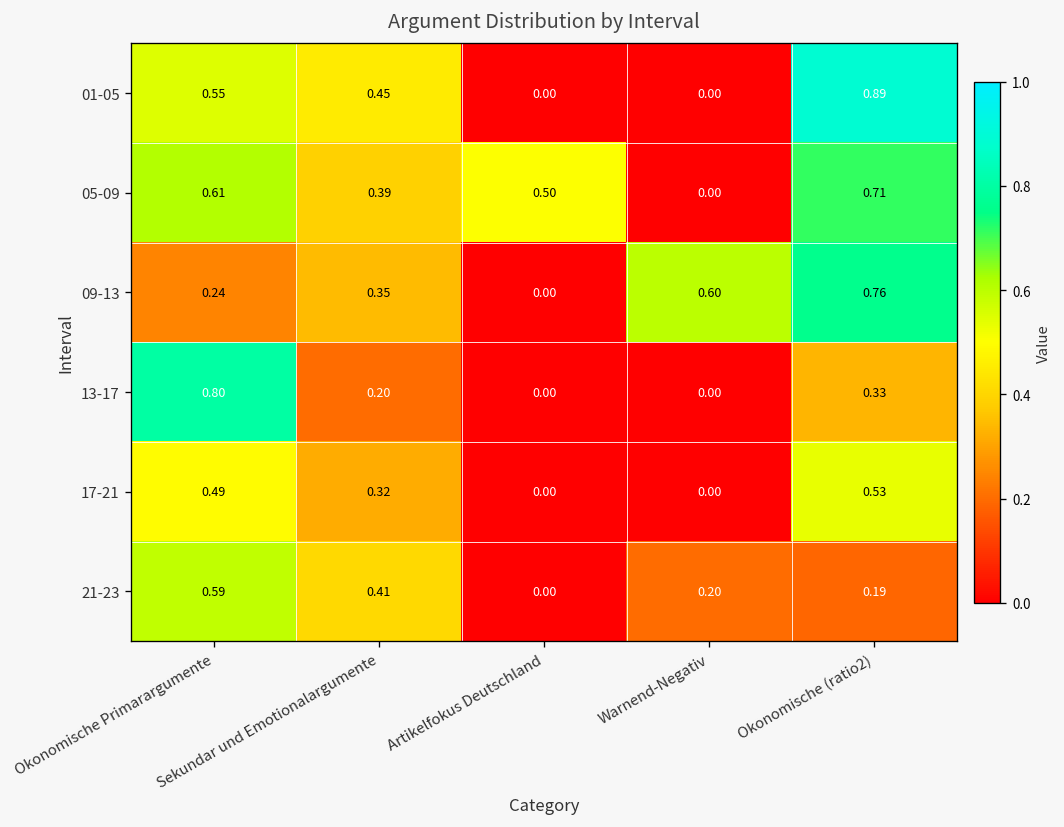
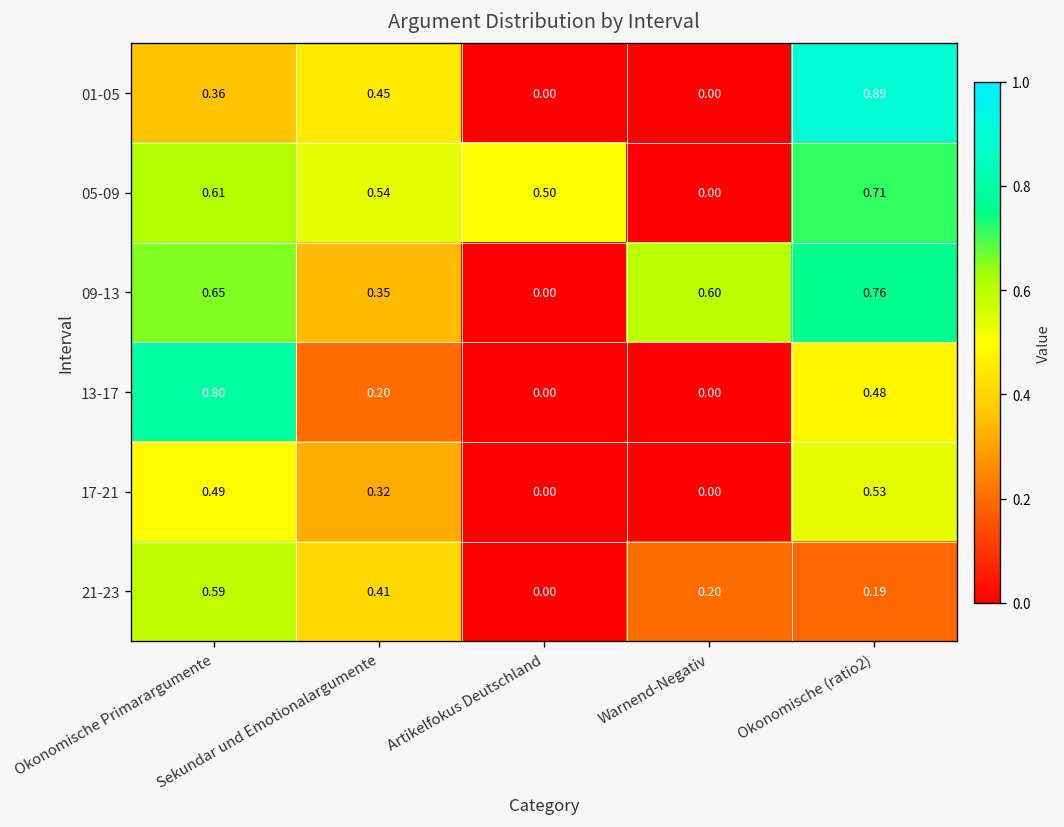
  {
    "01-05": {
-     "Okonomische Primarargumente": 0.55,
+     "Okonomische Primarargumente": 0.36,
      "Sekundar und Emotionalargumente": 0.45,
      "Artikelfokus Deutschland": 0.00,
      "Warnend-Negativ": 0.00,
      "Okonomische (ratio2)": 0.89
    },
    "05-09": {
      "Okonomische Primarargumente": 0.61,
-     "Sekundar und Emotionalargumente": 0.39,
+     "Sekundar und Emotionalargumente": 0.54,
      "Artikelfokus Deutschland": 0.50,
      "Warnend-Negativ": 0.00,
      "Okonomische (ratio2)": 0.71
    },
    "09-13": {
-     "Okonomische Primarargumente": 0.24,
+     "Okonomische Primarargumente": 0.65,
      "Sekundar und Emotionalargumente": 0.35,
      "Artikelfokus Deutschland": 0.00,
      "Warnend-Negativ": 0.60,
      "Okonomische (ratio2)": 0.76
    },
    "13-17": {
      "Okonomische Primarargumente": 0.80,
      "Sekundar und Emotionalargumente": 0.20,
      "Artikelfokus Deutschland": 0.00,
      "Warnend-Negativ": 0.00,
-     "Okonomische (ratio2)": 0.33
+     "Okonomische (ratio2)": 0.48
    },
    "17-21": {
      "Okonomische Primarargumente": 0.49,
      "Sekundar und Emotionalargumente": 0.32,
      "Artikelfokus Deutschland": 0.00,
      "Warnend-Negativ": 0.00,
      "Okonomische (ratio2)": 0.53
    },
    "21-23": {
      "Okonomische Primarargumente": 0.59,
      "Sekundar und Emotionalargumente": 0.41,
      "Artikelfokus Deutschland": 0.00,
      "Warnend-Negativ": 0.20,
      "Okonomische (ratio2)": 0.19
    }
  }
